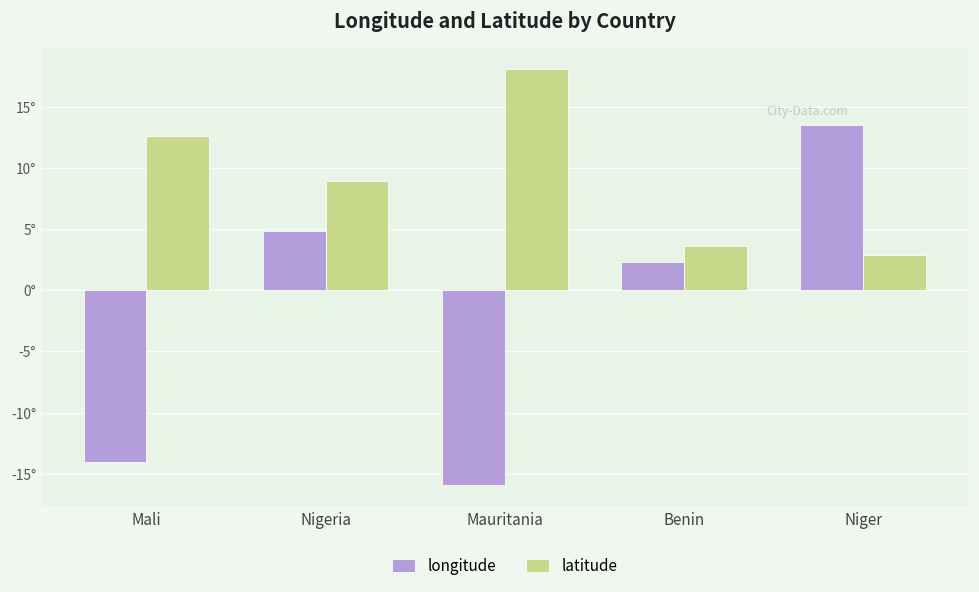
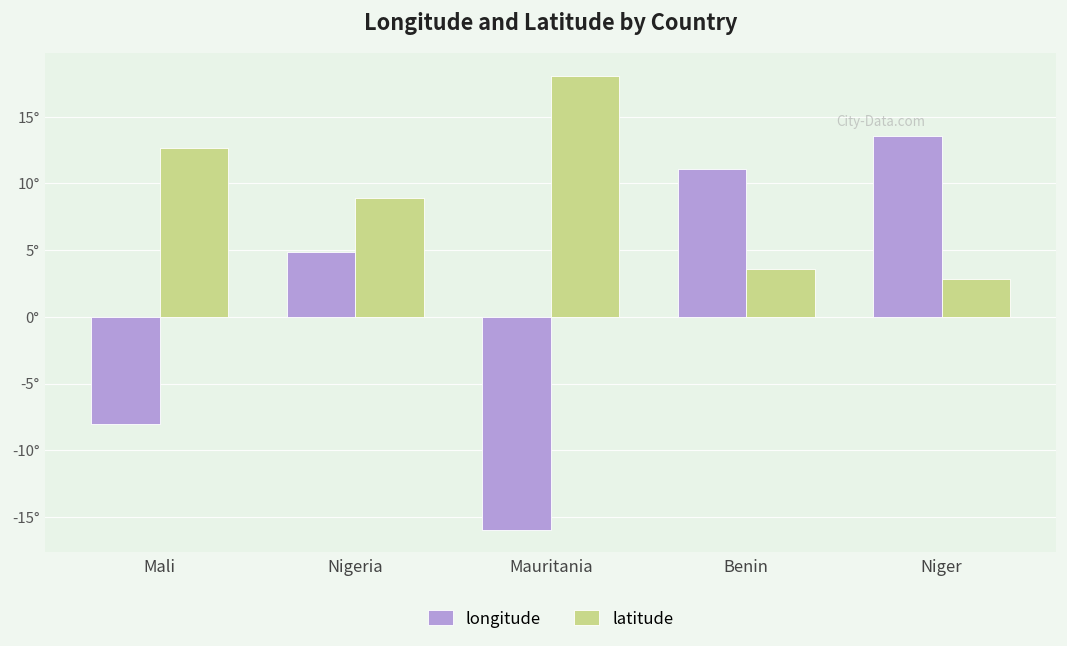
  {
    "longitude": {
-     "Mali": "-14°",
+     "Mali": "-8°",
      "Nigeria": "4.8°",
      "Mauritania": "-16.0°",
-     "Benin": "2.3°",
+     "Benin": "11.1°",
      "Niger": "13.5°"
    },
    "latitude": {
      "Mali": "12.6°",
      "Nigeria": "8.9°",
      "Mauritania": "18.1°",
      "Benin": "3.6°",
      "Niger": "2.8°"
    }
  }
